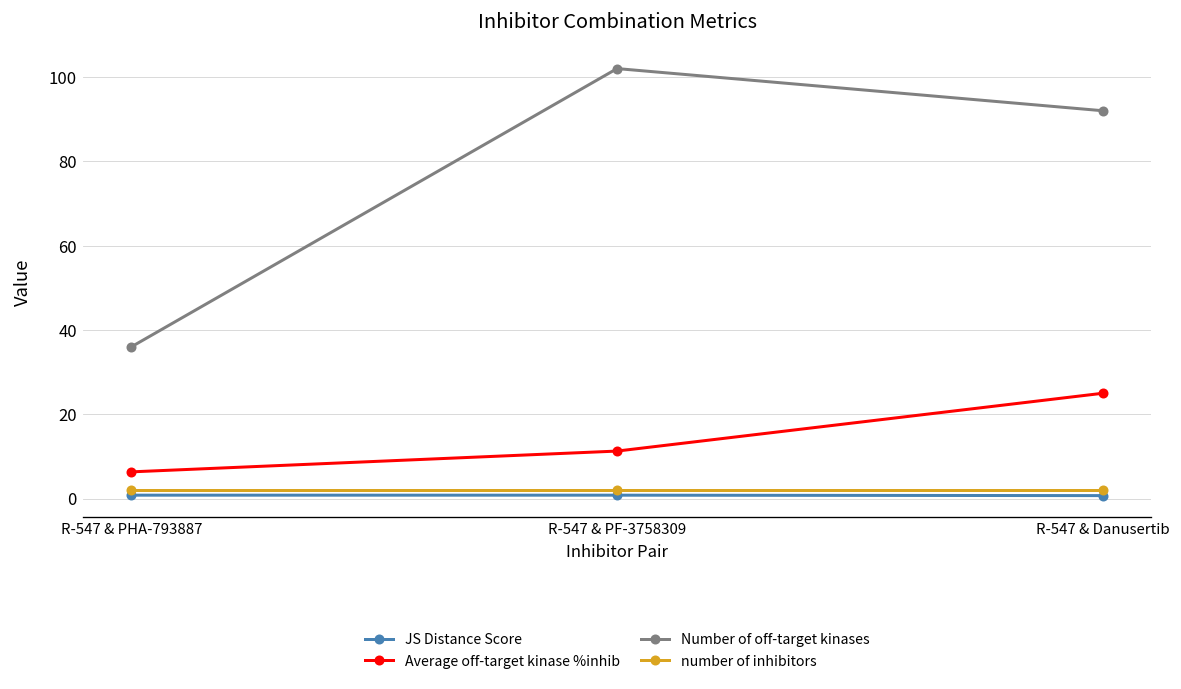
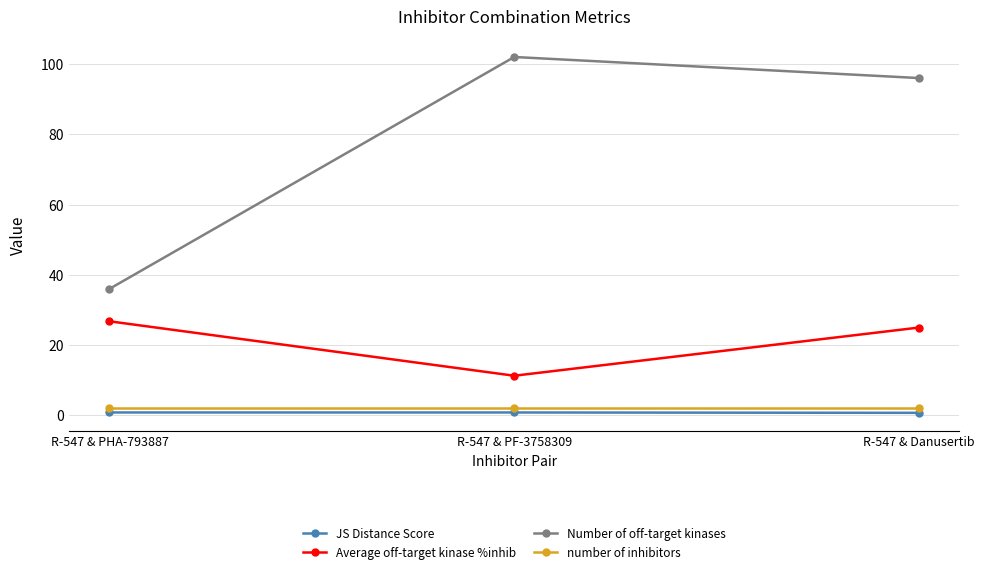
  {
    "JS Distance Score": {
      "R-547 & PHA-793887": 1,
      "R-547 & PF-3758309": 1,
      "R-547 & Danusertib": 1
    },
    "Average off-target kinase %inhib": {
-     "R-547 & PHA-793887": 6,
+     "R-547 & PHA-793887": 27,
      "R-547 & PF-3758309": 11,
      "R-547 & Danusertib": 25
    },
    "Number of off-target kinases": {
      "R-547 & PHA-793887": 36,
      "R-547 & PF-3758309": 102,
-     "R-547 & Danusertib": 92
+     "R-547 & Danusertib": 96
    },
    "number of inhibitors": {
      "R-547 & PHA-793887": 2,
      "R-547 & PF-3758309": 2,
      "R-547 & Danusertib": 2
    }
  }
